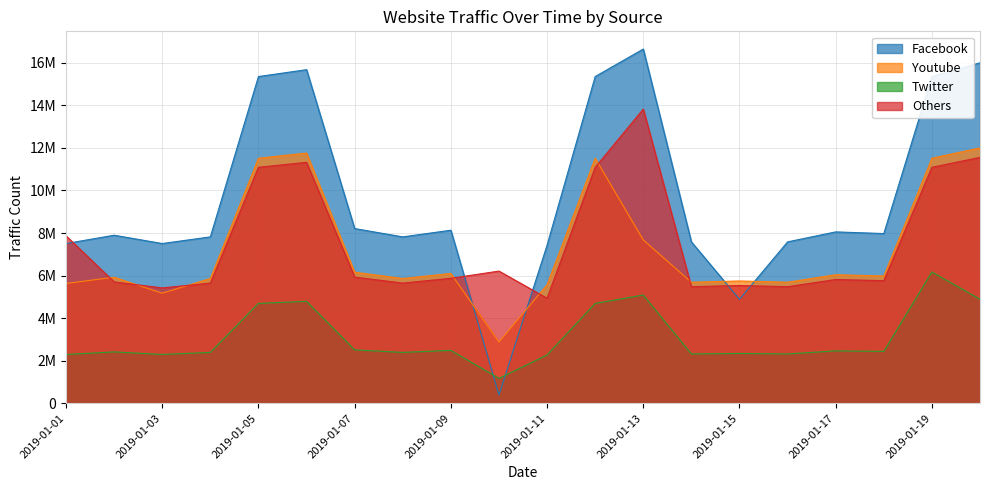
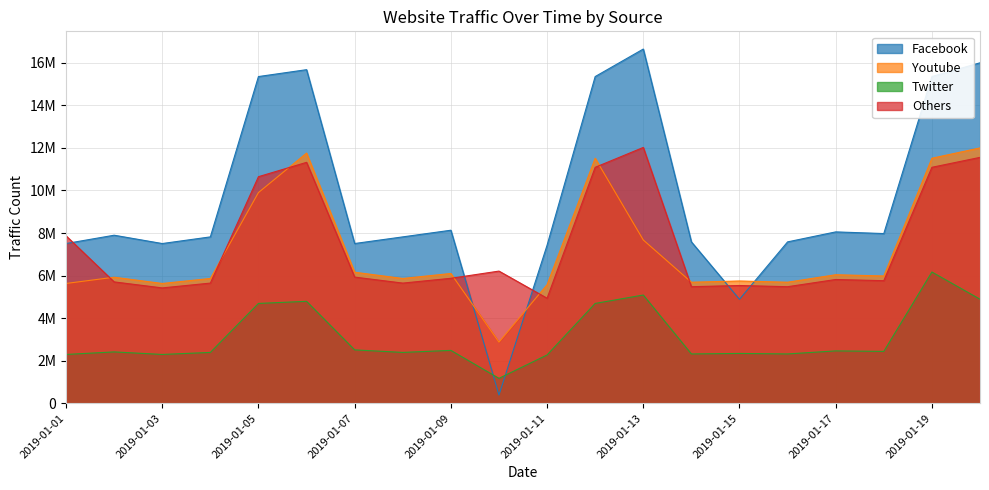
  {
    "Facebook": {
      "2019-01-01": 7500000,
      "2019-01-03": 7500000,
      "2019-01-05": 15400000,
-     "2019-01-07": 8200000,
+     "2019-01-07": 7500000,
      "2019-01-09": 8100000,
      "2019-01-11": 7400000,
      "2019-01-13": 16600000,
      "2019-01-15": 4900000,
      "2019-01-17": 8100000
    },
    "Youtube": {
      "2019-01-01": 5600000,
-     "2019-01-03": 5200000,
-     "2019-01-05": 11500000,
+     "2019-01-03": 5600000,
+     "2019-01-05": 9900000,
      "2019-01-07": 6200000,
      "2019-01-09": 6100000,
      "2019-01-11": 5600000,
      "2019-01-13": 7700000,
      "2019-01-15": 5700000,
      "2019-01-17": 6000000,
      "2019-01-19": 11500000
    },
    "Twitter": {
      "2019-01-01": 2300000,
      "2019-01-03": 2300000,
      "2019-01-05": 4700000,
      "2019-01-07": 2500000,
      "2019-01-09": 2500000,
      "2019-01-11": 2300000,
      "2019-01-13": 5100000,
      "2019-01-15": 2300000,
      "2019-01-17": 2500000,
      "2019-01-19": 6200000
    },
    "Others": {
      "2019-01-01": 7900000,
      "2019-01-03": 5400000,
-     "2019-01-05": 11100000,
+     "2019-01-05": 10600000,
      "2019-01-07": 5900000,
      "2019-01-09": 5900000,
      "2019-01-11": 4900000,
-     "2019-01-13": 13800000,
+     "2019-01-13": 12000000,
      "2019-01-15": 5500000,
      "2019-01-17": 5800000,
      "2019-01-19": 11100000
    }
  }
